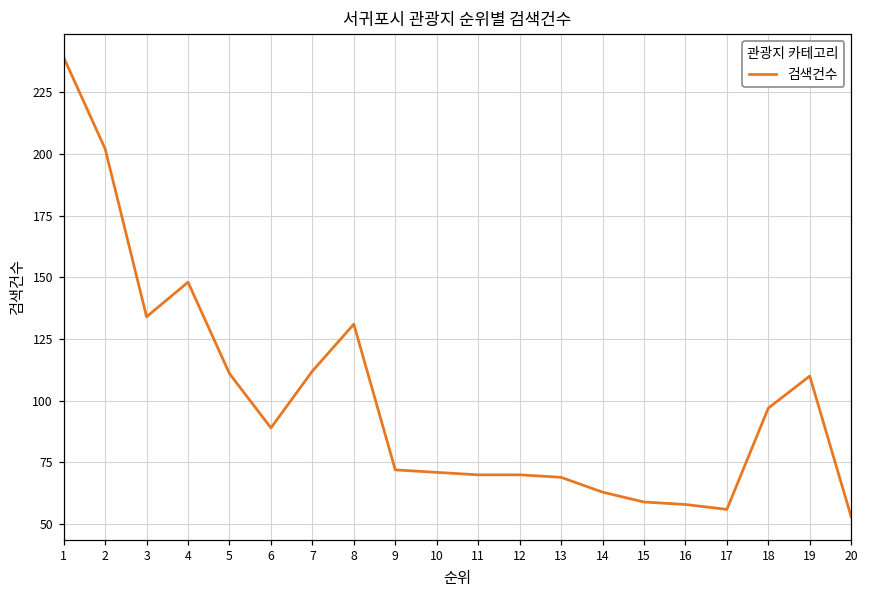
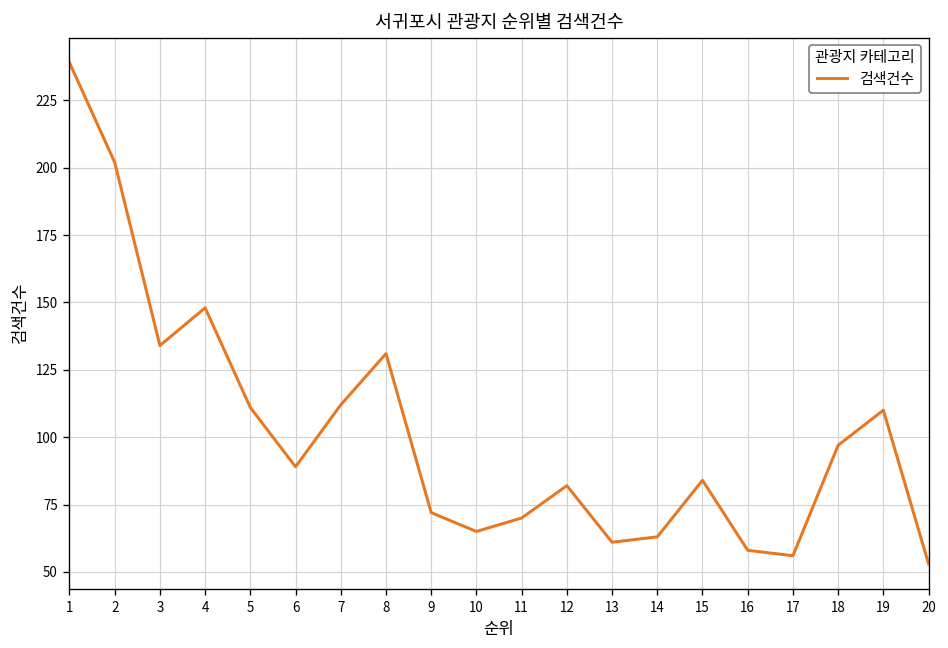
  {
    "1": 239,
    "2": 202,
    "3": 134,
    "4": 148,
    "5": 111,
    "6": 89,
    "7": 112,
    "8": 131,
    "9": 72,
-   "10": 71,
+   "10": 65,
    "11": 70,
-   "12": 70,
-   "13": 69,
+   "12": 82,
+   "13": 61,
    "14": 63,
-   "15": 59,
+   "15": 84,
    "16": 58,
    "17": 56,
    "18": 97,
    "19": 110,
    "20": 53
  }
